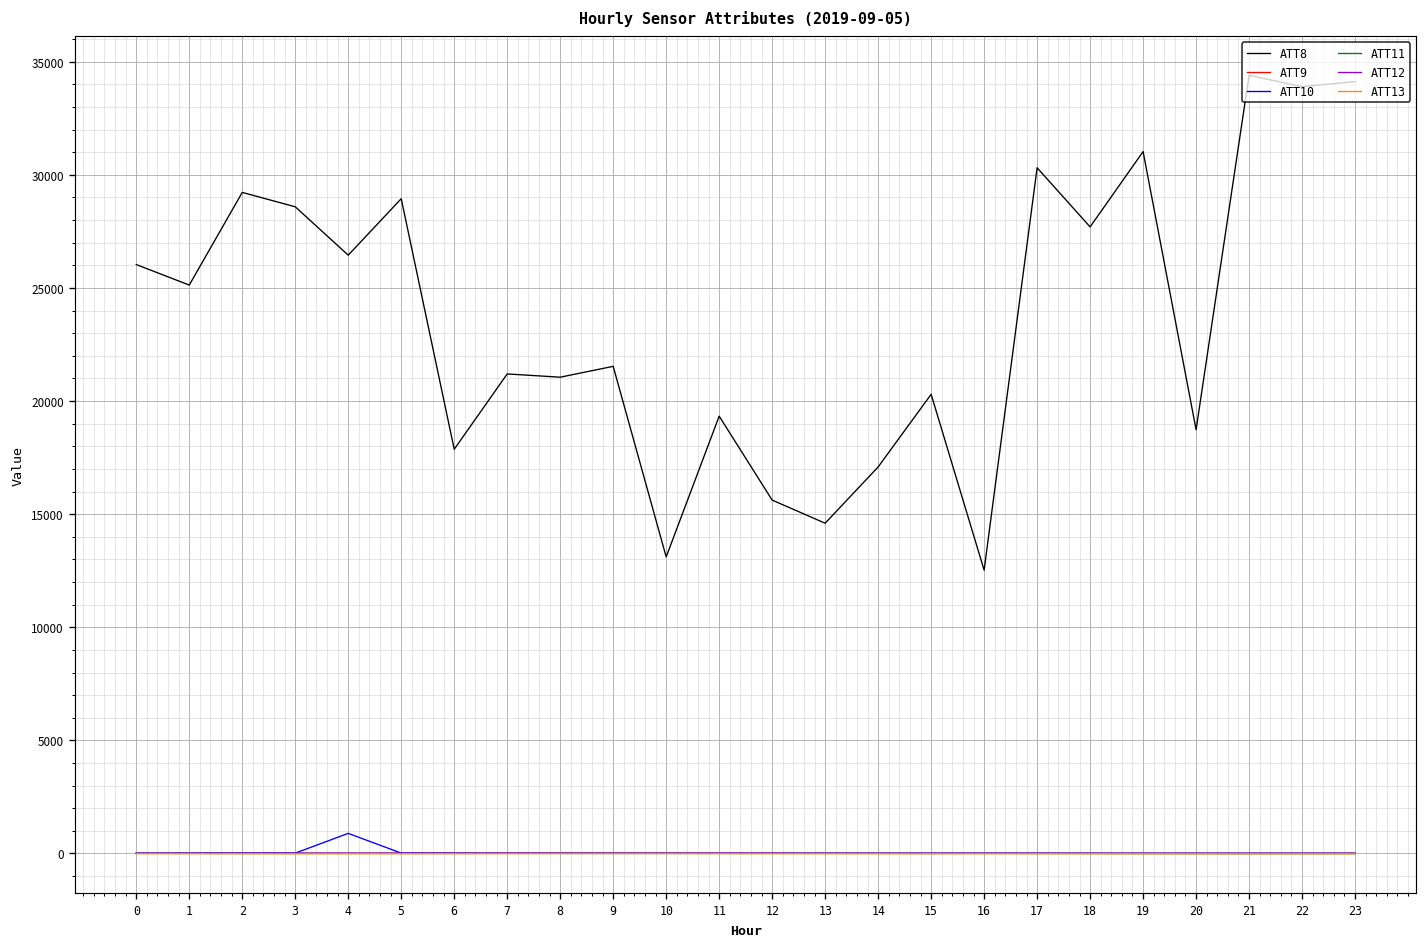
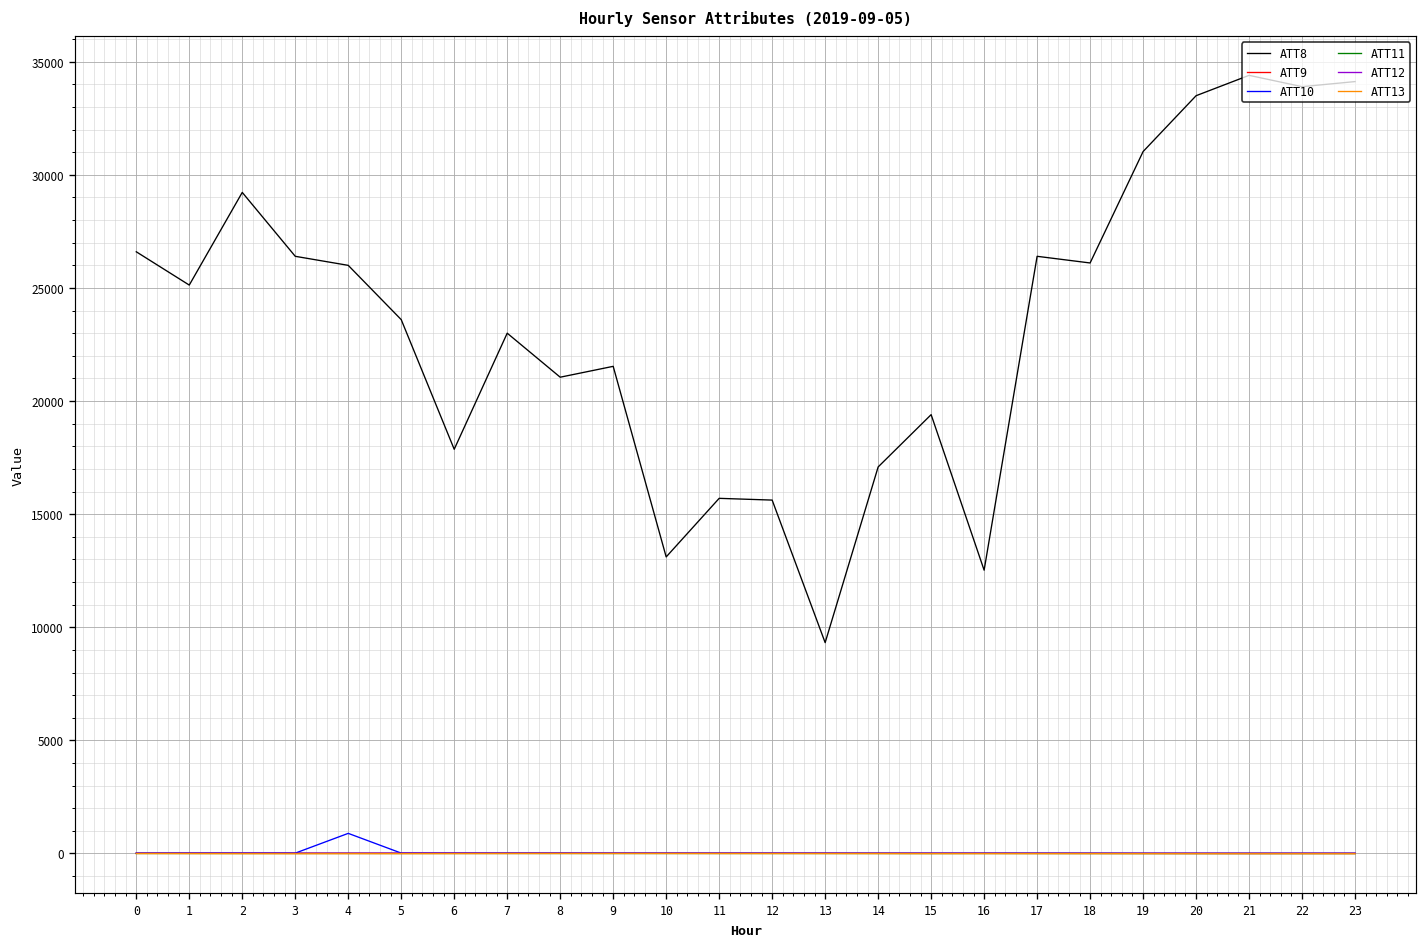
  {
    "ATT8": {
-     "0": 26000,
+     "0": 26600,
      "1": 25100,
      "2": 29200,
-     "3": 28600,
-     "4": 26400,
-     "5": 28900,
+     "3": 26400,
+     "4": 26000,
+     "5": 23600,
      "6": 17900,
-     "7": 21200,
+     "7": 23000,
      "8": 21100,
      "9": 21500,
      "10": 13100,
-     "11": 19300,
+     "11": 15700,
      "12": 15600,
-     "13": 14600,
+     "13": 9300,
      "14": 17100,
-     "15": 20300,
+     "15": 19400,
      "16": 12500,
-     "17": 30300,
-     "18": 27700,
+     "17": 26400,
+     "18": 26100,
      "19": 31000,
-     "20": 18700
+     "20": 33500
    },
    "ATT13": {
      "4": 0
    },
    "ATT10": {
      "4": 900
    }
  }
